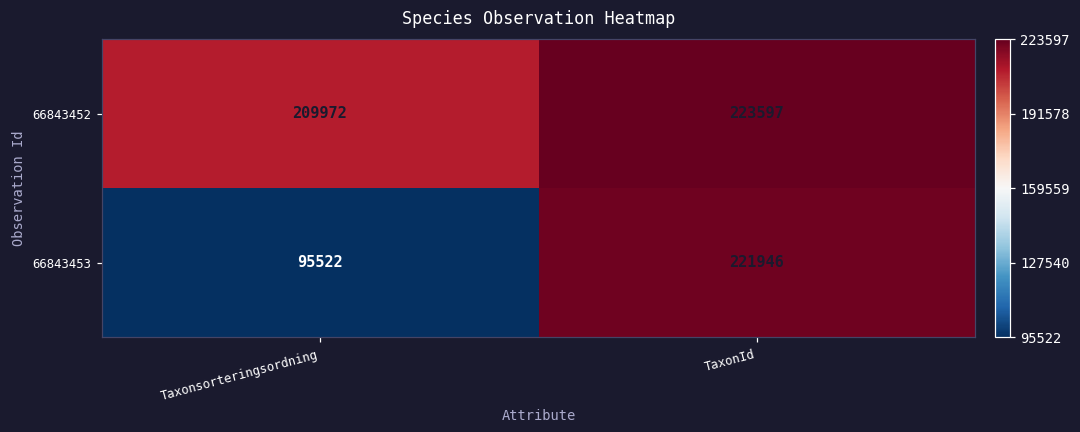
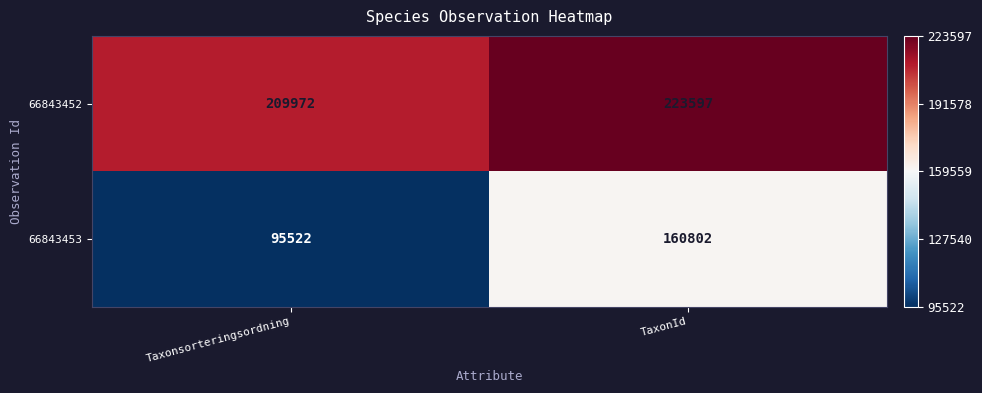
  {
    "66843452": {
      "Taxonsorteringsordning": 209972,
      "TaxonId": 223597
    },
    "66843453": {
      "Taxonsorteringsordning": 95522,
-     "TaxonId": 221946
+     "TaxonId": 160802
    }
  }
